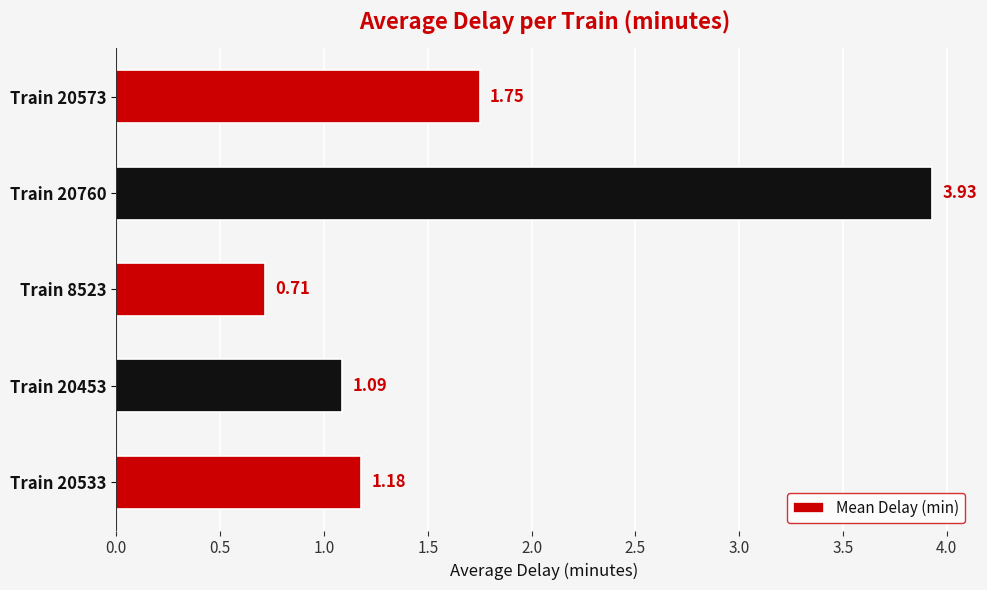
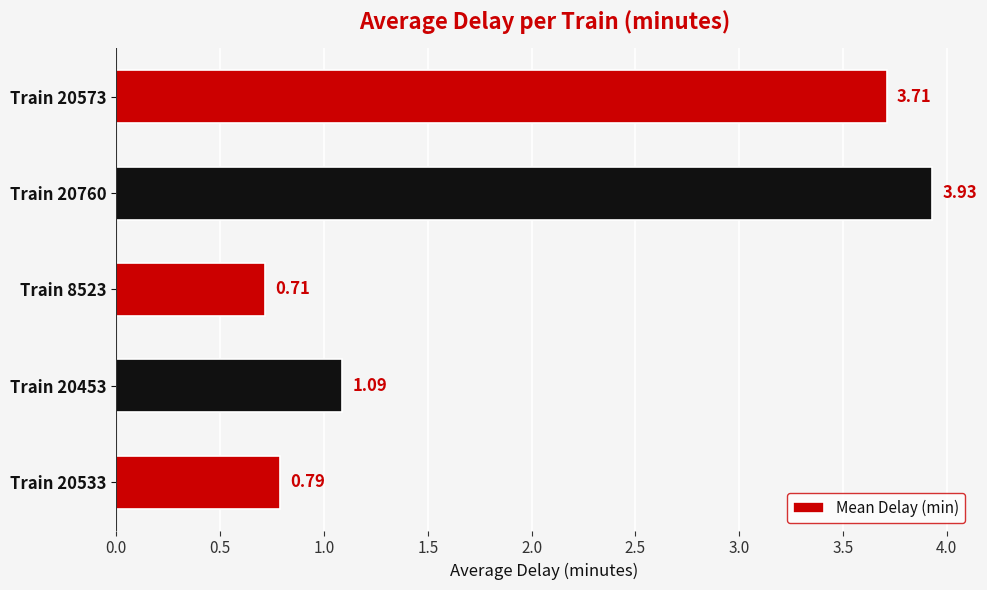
  {
-   "Train 20573": 1.75,
+   "Train 20573": 3.71,
    "Train 20760": 3.93,
    "Train 8523": 0.71,
    "Train 20453": 1.09,
-   "Train 20533": 1.18
+   "Train 20533": 0.79
  }
